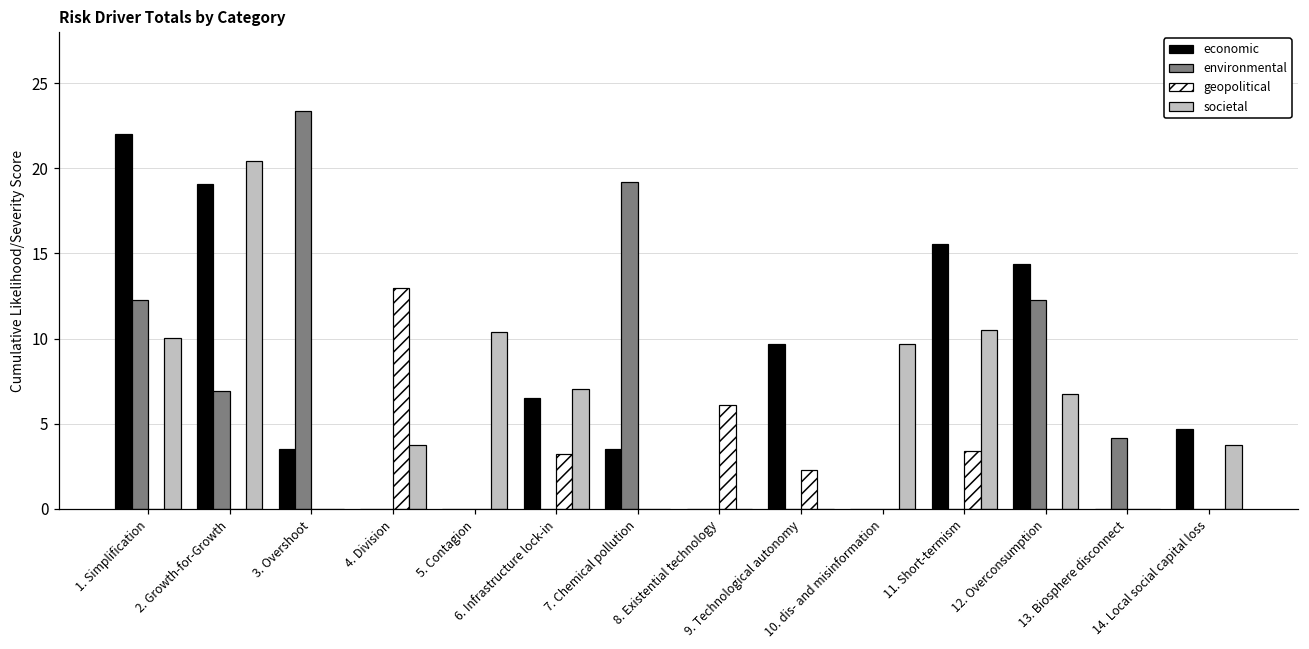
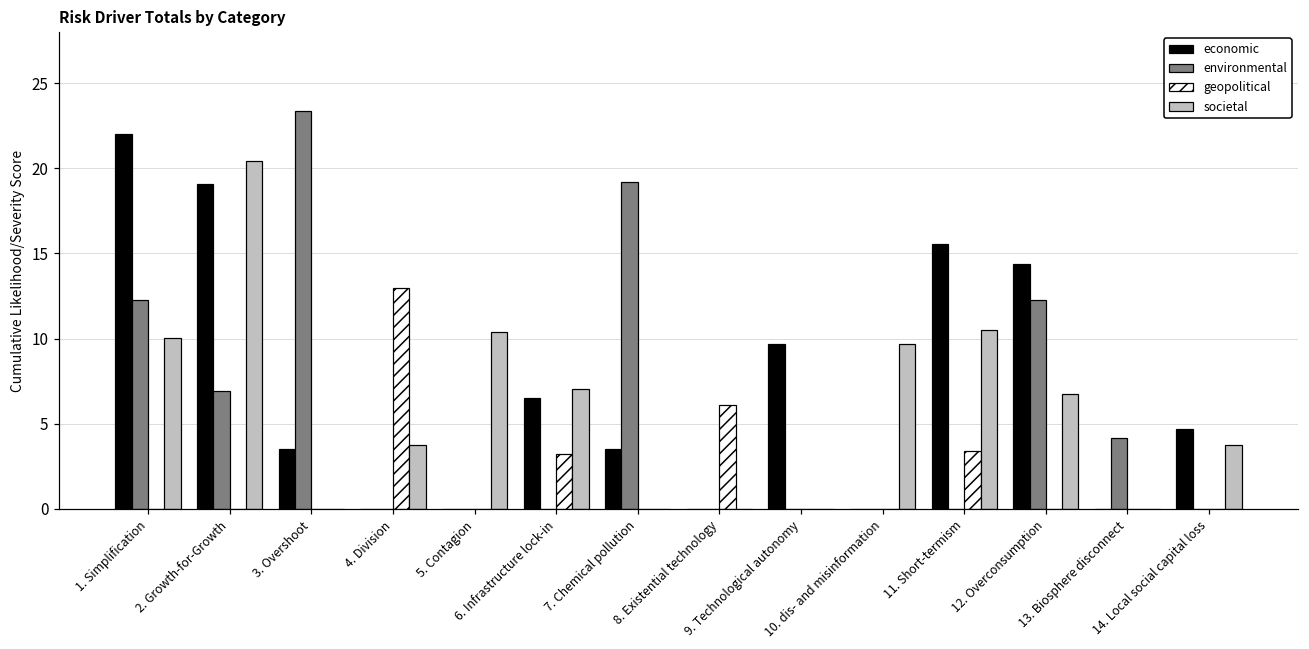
  {
    "economic": {
      "1. Simplification": 22.0,
      "2. Growth-for-Growth": 19.1,
      "3. Overshoot": 3.5,
      "4. Division": 0.0,
      "5. Contagion": 0.0,
      "6. Infrastructure lock-in": 6.5,
      "7. Chemical pollution": 3.5,
      "8. Existential technology": 0.0,
      "9. Technological autonomy": 9.7,
      "10. dis- and misinformation": 0.0,
      "11. Short-termism": 15.5,
      "12. Overconsumption": 14.4,
      "13. Biosphere disconnect": 0.0,
      "14. Local social capital loss": 4.7
    },
    "environmental": {
      "1. Simplification": 12.3,
      "2. Growth-for-Growth": 6.9,
      "3. Overshoot": 23.3,
      "4. Division": 0.0,
      "5. Contagion": 0.0,
      "6. Infrastructure lock-in": 0.0,
      "7. Chemical pollution": 19.2,
      "8. Existential technology": 0.0,
      "9. Technological autonomy": 0.0,
      "10. dis- and misinformation": 0.0,
      "11. Short-termism": 0.0,
      "12. Overconsumption": 12.3,
      "13. Biosphere disconnect": 4.2,
      "14. Local social capital loss": 0.0
    },
    "geopolitical": {
      "1. Simplification": 0.0,
      "2. Growth-for-Growth": 0.0,
      "3. Overshoot": 0.0,
      "4. Division": 13.0,
      "5. Contagion": 0.0,
      "6. Infrastructure lock-in": 3.2,
      "7. Chemical pollution": 0.0,
      "8. Existential technology": 6.1,
-     "9. Technological autonomy": 2.3,
+     "9. Technological autonomy": 0.0,
      "10. dis- and misinformation": 0.0,
      "11. Short-termism": 3.4,
      "12. Overconsumption": 0.0,
      "13. Biosphere disconnect": 0.0,
      "14. Local social capital loss": 0.0
    },
    "societal": {
      "1. Simplification": 10.0,
      "2. Growth-for-Growth": 20.4,
      "3. Overshoot": 0.0,
      "4. Division": 3.8,
      "5. Contagion": 10.4,
      "6. Infrastructure lock-in": 7.0,
      "7. Chemical pollution": 0.0,
      "8. Existential technology": 0.0,
      "9. Technological autonomy": 0.0,
      "10. dis- and misinformation": 9.7,
      "11. Short-termism": 10.5,
      "12. Overconsumption": 6.7,
      "13. Biosphere disconnect": 0.0,
      "14. Local social capital loss": 3.8
    }
  }
